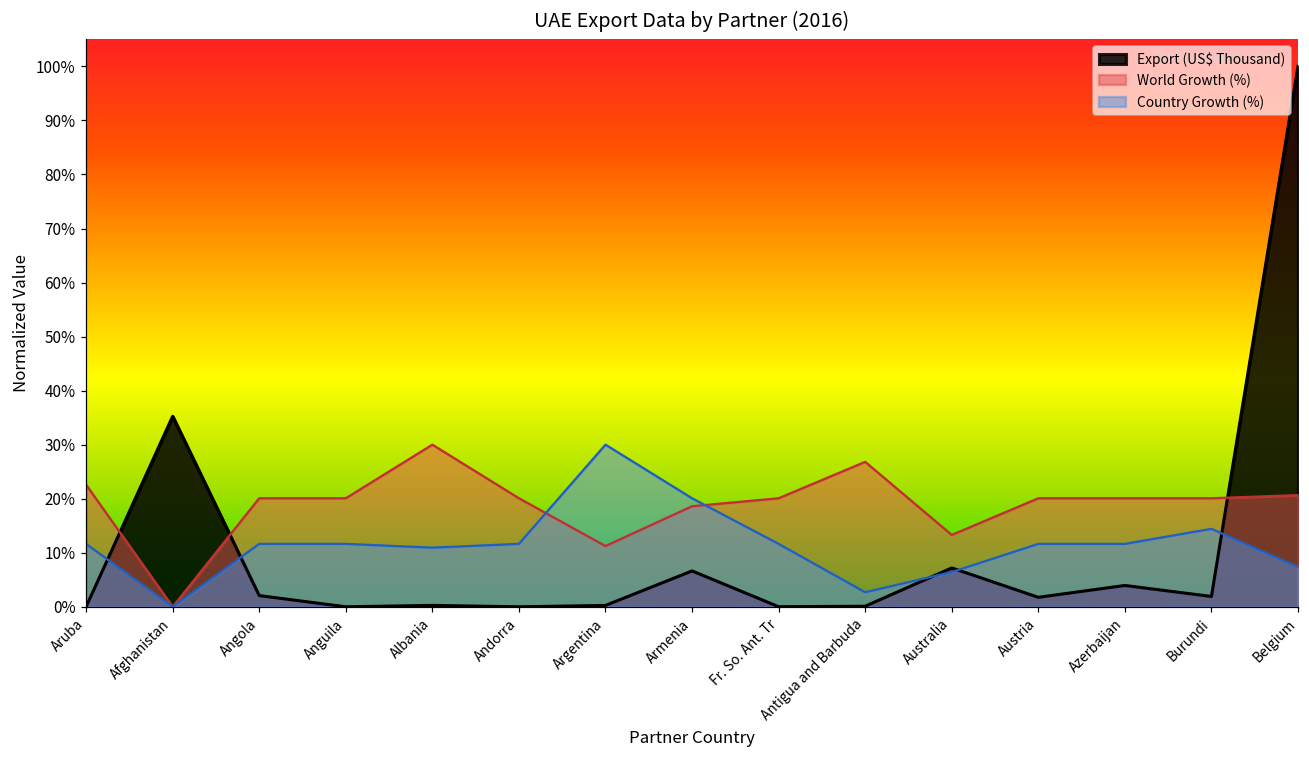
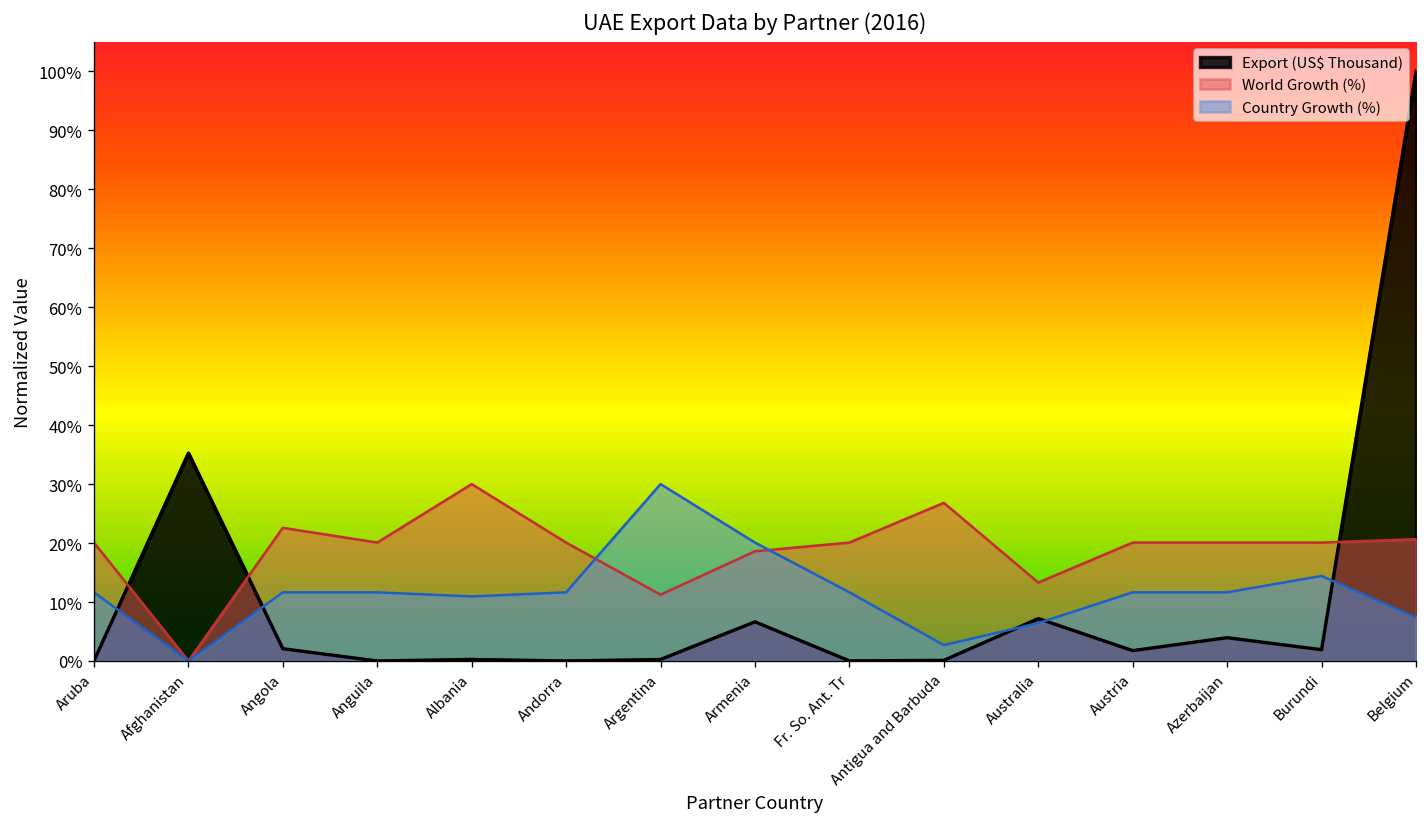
  {
    "Export (US$ Thousand)": {
      "Aruba": "0%",
      "Afghanistan": "35%",
      "Angola": "2%",
      "Anguila": "0%",
      "Albania": "0%",
      "Andorra": "0%",
      "Argentina": "0%",
      "Armenia": "7%",
      "Fr. So. Ant. Tr": "0%",
      "Antigua and Barbuda": "0%",
      "Australia": "7%",
      "Austria": "2%",
      "Azerbaijan": "4%",
      "Burundi": "2%",
      "Belgium": "100%"
    },
    "World Growth (%)": {
-     "Aruba": "23%",
-     "Angola": "20%",
+     "Aruba": "20%",
+     "Angola": "23%",
      "Anguila": "20%",
      "Albania": "30%",
      "Andorra": "20%",
      "Argentina": "11%",
      "Armenia": "19%",
      "Fr. So. Ant. Tr": "20%",
      "Antigua and Barbuda": "27%",
      "Australia": "13%",
      "Austria": "20%",
      "Azerbaijan": "20%",
      "Burundi": "20%",
      "Belgium": "21%"
    },
    "Country Growth (%)": {
      "Aruba": "12%",
      "Angola": "12%",
      "Anguila": "12%",
      "Albania": "11%",
      "Andorra": "12%",
      "Argentina": "30%",
      "Armenia": "20%",
      "Fr. So. Ant. Tr": "12%",
      "Antigua and Barbuda": "3%",
      "Australia": "6%",
      "Austria": "12%",
      "Azerbaijan": "12%",
      "Burundi": "14%",
      "Belgium": "7%"
    }
  }
